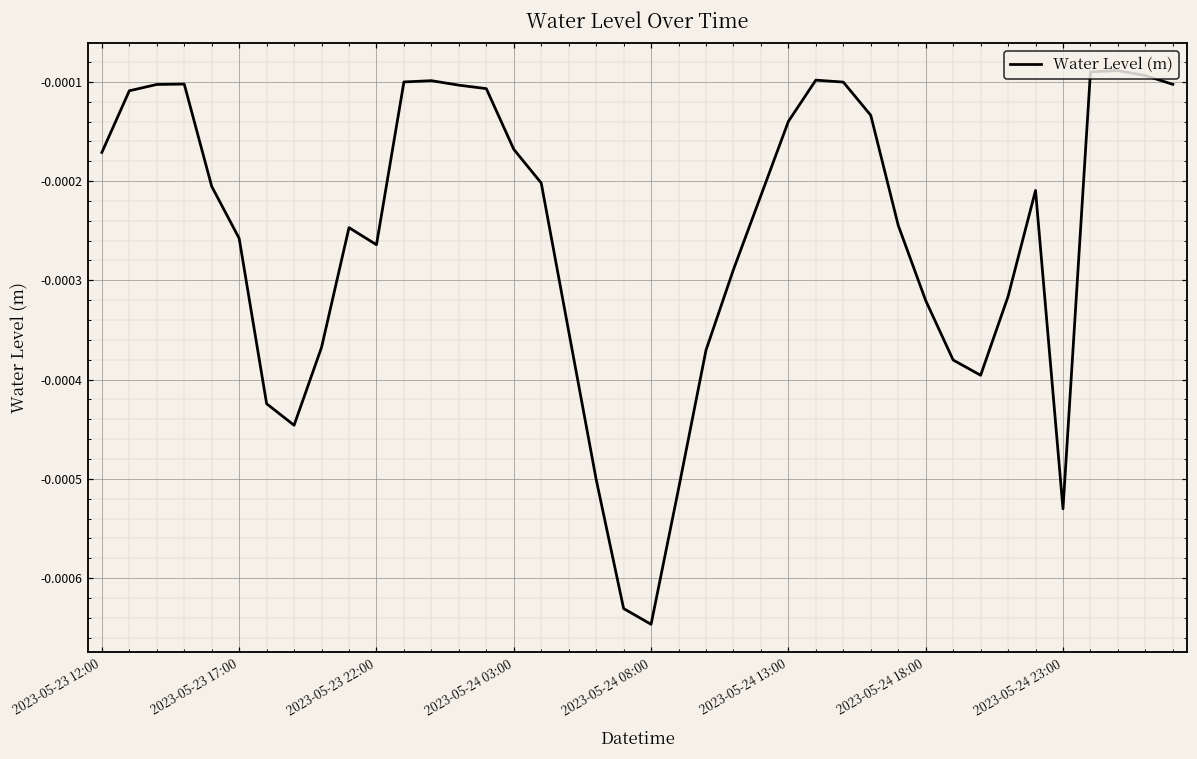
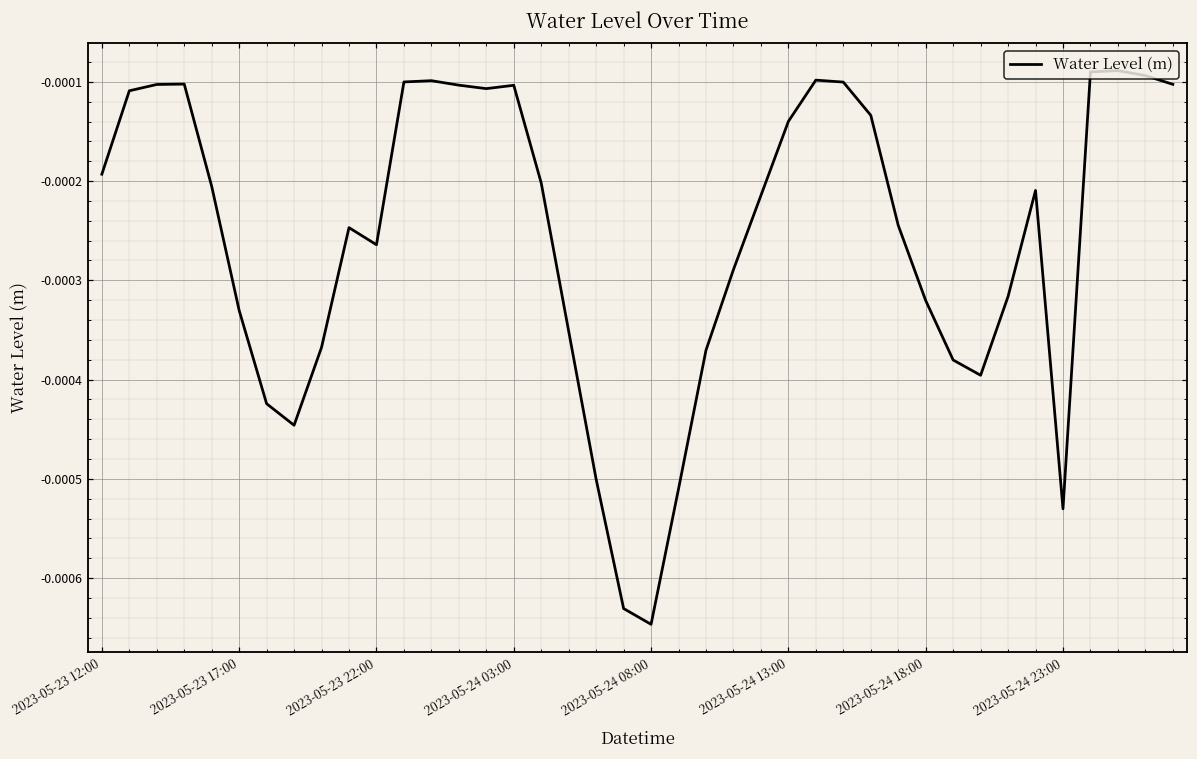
  {
-   "2023-05-23 12:00": -0.00017,
-   "2023-05-23 17:00": -0.00026,
+   "2023-05-23 12:00": -0.00019,
+   "2023-05-23 17:00": -0.00033,
    "2023-05-23 22:00": -0.00026,
-   "2023-05-24 03:00": -0.00017,
+   "2023-05-24 03:00": -0.00010,
    "2023-05-24 08:00": -0.00065,
    "2023-05-24 13:00": -0.00014,
    "2023-05-24 18:00": -0.00032,
    "2023-05-24 23:00": -0.00053
  }
